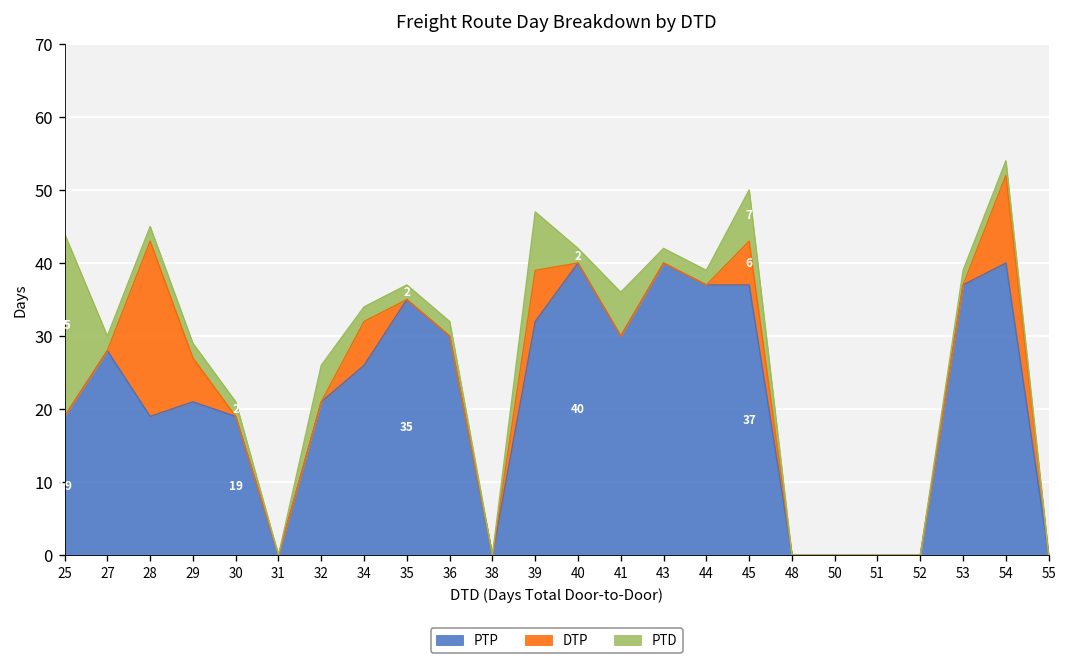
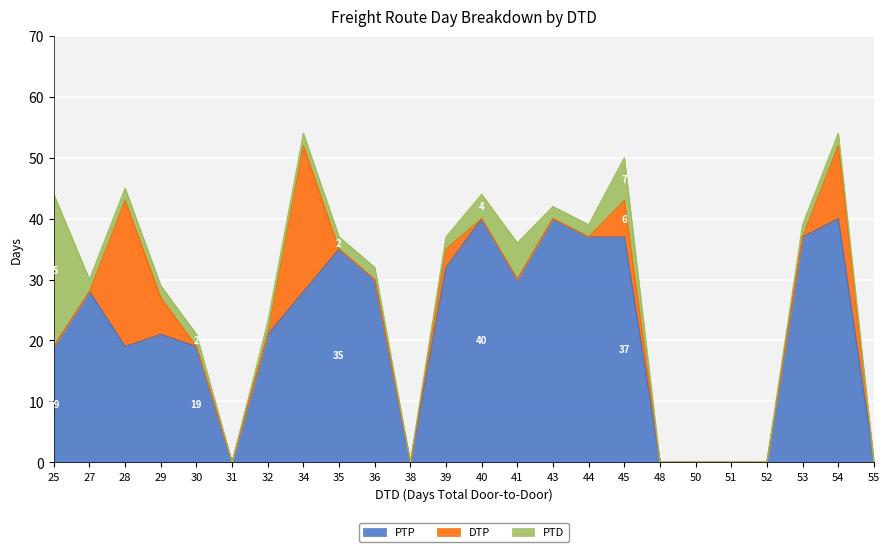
  {
    "PTP": {
      "28": 19,
      "29": 21,
-     "34": 26,
+     "34": 28,
      "39": 32,
      "54": 40
    },
    "DTP": {
      "28": 43,
      "29": 27,
-     "34": 6,
-     "39": 7,
+     "34": 24,
+     "39": 3,
      "54": 52
    },
    "PTD": {
-     "32": 5,
-     "39": 8,
-     "40": 2,
+     "32": 2,
+     "39": 2,
+     "40": 4,
      "45": 7
    }
  }
